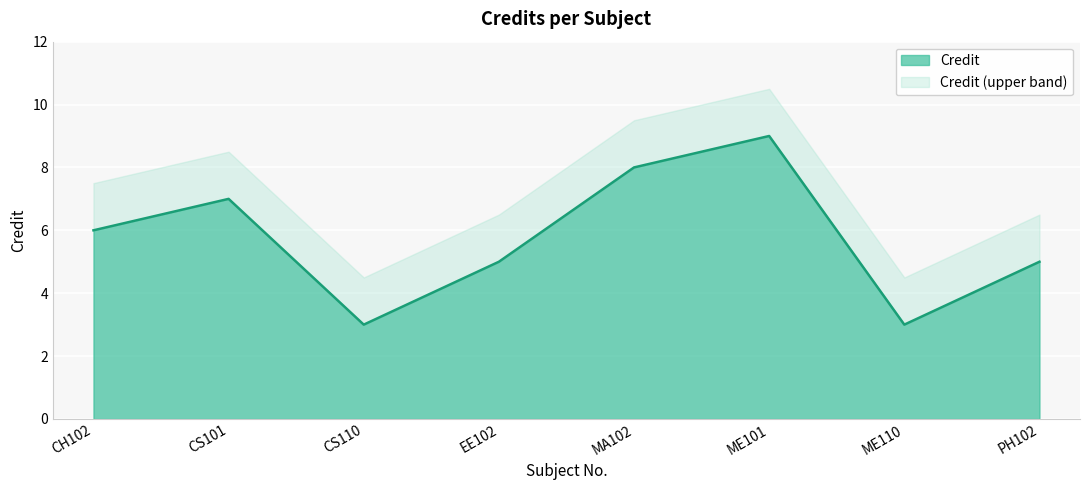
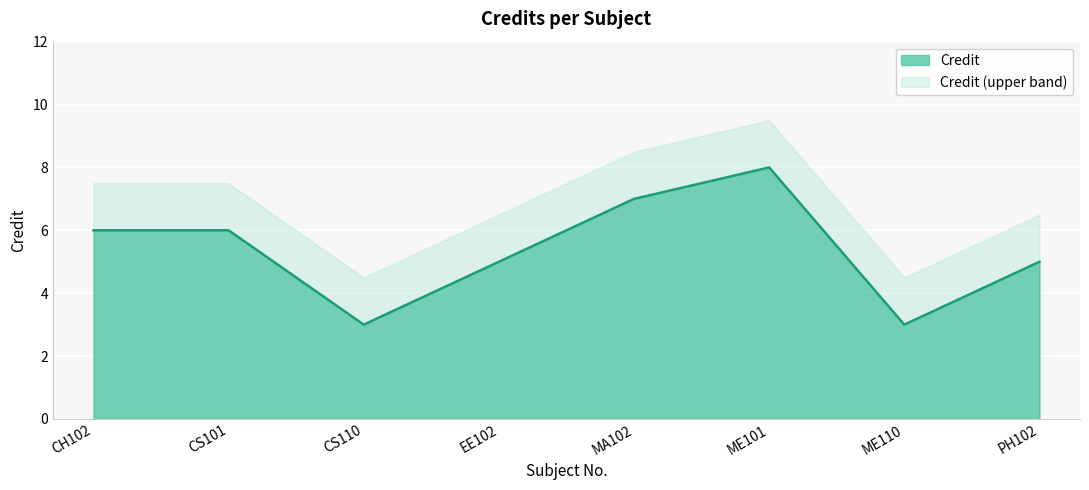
  {
    "Credit": {
      "CH102": 6,
-     "CS101": 7,
+     "CS101": 6,
      "CS110": 3,
      "EE102": 5,
-     "MA102": 8,
-     "ME101": 9,
+     "MA102": 7,
+     "ME101": 8,
      "ME110": 3,
      "PH102": 5
    },
    "Credit (upper band)": {
      "CH102": 1.5,
      "CS101": 1.5,
      "CS110": 1.5,
      "EE102": 1.5,
      "MA102": 1.5,
      "ME101": 1.5,
      "ME110": 1.5,
      "PH102": 1.5
    }
  }
